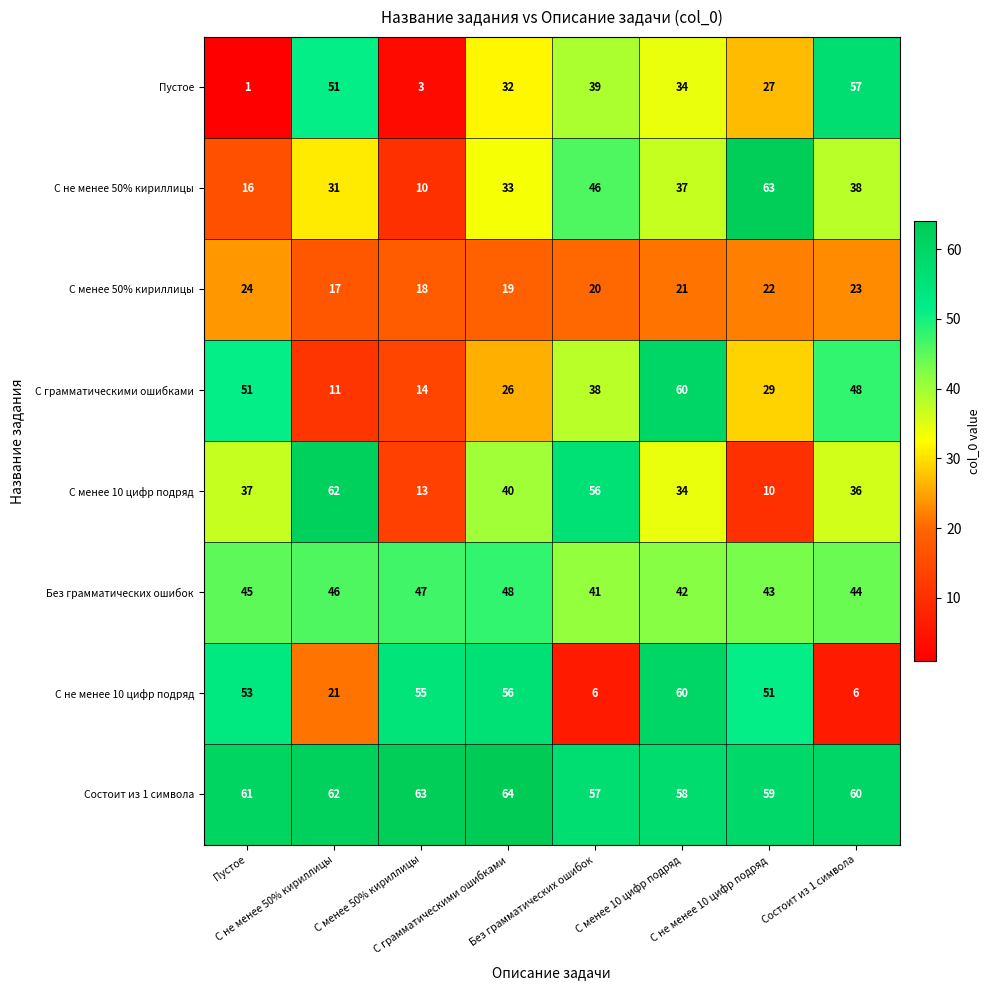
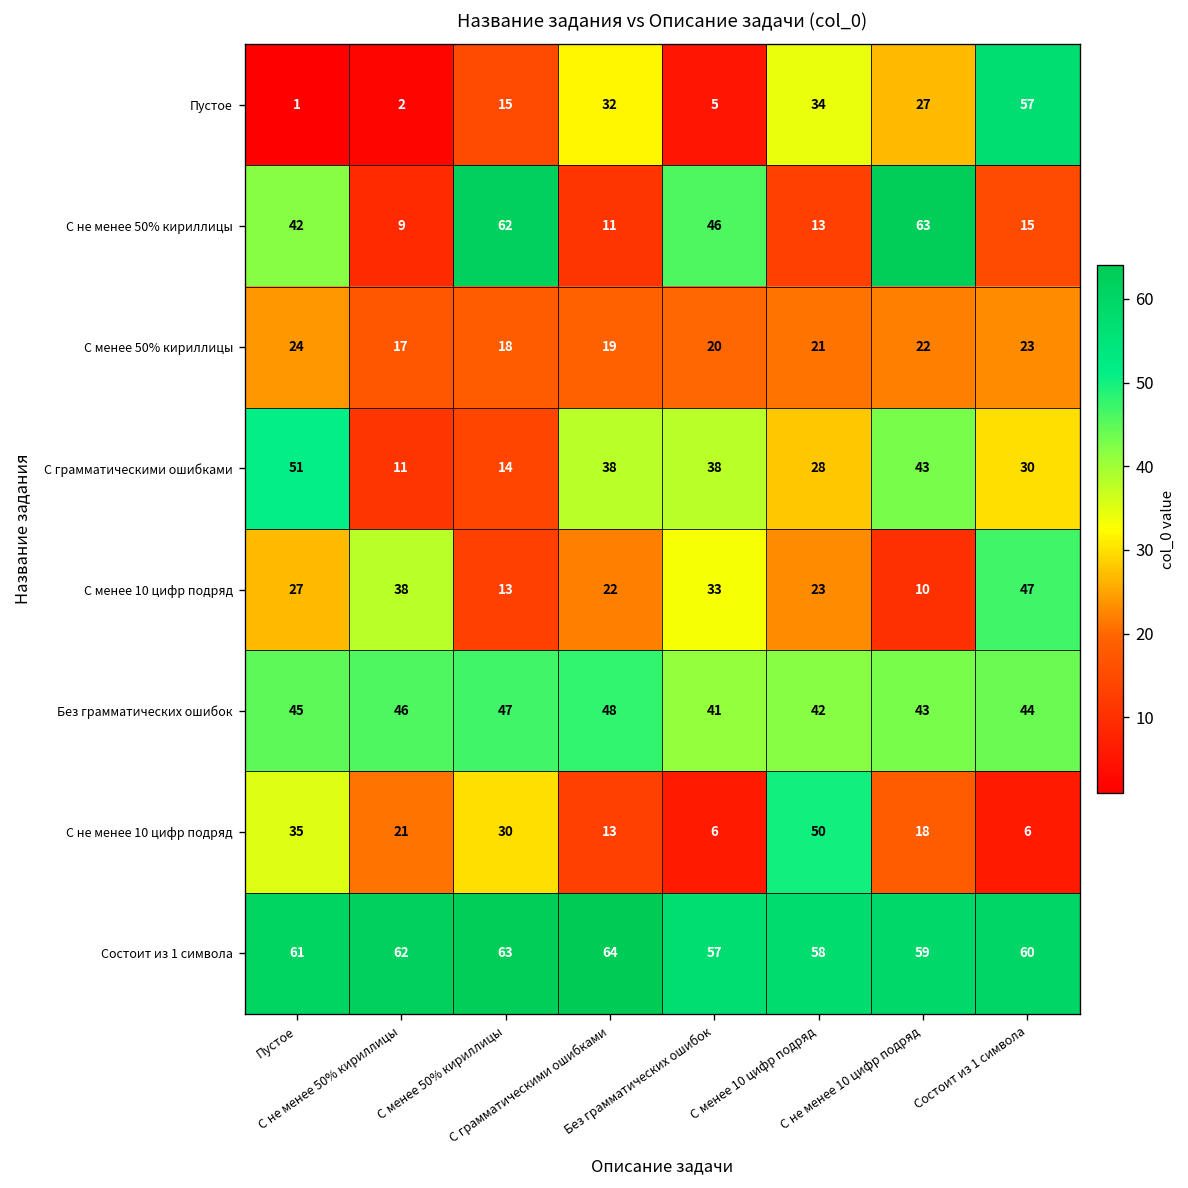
  {
    "Пустое": {
      "Пустое": 1,
-     "С не менее 50% кириллицы": 51,
-     "С менее 50% кириллицы": 3,
+     "С не менее 50% кириллицы": 2,
+     "С менее 50% кириллицы": 15,
      "С грамматическими ошибками": 32,
-     "Без грамматических ошибок": 39,
+     "Без грамматических ошибок": 5,
      "С менее 10 цифр подряд": 34,
      "С не менее 10 цифр подряд": 27,
      "Состоит из 1 символа": 57
    },
    "С не менее 50% кириллицы": {
-     "Пустое": 16,
-     "С не менее 50% кириллицы": 31,
-     "С менее 50% кириллицы": 10,
-     "С грамматическими ошибками": 33,
+     "Пустое": 42,
+     "С не менее 50% кириллицы": 9,
+     "С менее 50% кириллицы": 62,
+     "С грамматическими ошибками": 11,
      "Без грамматических ошибок": 46,
-     "С менее 10 цифр подряд": 37,
+     "С менее 10 цифр подряд": 13,
      "С не менее 10 цифр подряд": 63,
-     "Состоит из 1 символа": 38
+     "Состоит из 1 символа": 15
    },
    "С менее 50% кириллицы": {
      "Пустое": 24,
      "С не менее 50% кириллицы": 17,
      "С менее 50% кириллицы": 18,
      "С грамматическими ошибками": 19,
      "Без грамматических ошибок": 20,
      "С менее 10 цифр подряд": 21,
      "С не менее 10 цифр подряд": 22,
      "Состоит из 1 символа": 23
    },
    "С грамматическими ошибками": {
      "Пустое": 51,
      "С не менее 50% кириллицы": 11,
      "С менее 50% кириллицы": 14,
-     "С грамматическими ошибками": 26,
+     "С грамматическими ошибками": 38,
      "Без грамматических ошибок": 38,
-     "С менее 10 цифр подряд": 60,
-     "С не менее 10 цифр подряд": 29,
-     "Состоит из 1 символа": 48
+     "С менее 10 цифр подряд": 28,
+     "С не менее 10 цифр подряд": 43,
+     "Состоит из 1 символа": 30
    },
    "С менее 10 цифр подряд": {
-     "Пустое": 37,
-     "С не менее 50% кириллицы": 62,
+     "Пустое": 27,
+     "С не менее 50% кириллицы": 38,
      "С менее 50% кириллицы": 13,
-     "С грамматическими ошибками": 40,
-     "Без грамматических ошибок": 56,
-     "С менее 10 цифр подряд": 34,
+     "С грамматическими ошибками": 22,
+     "Без грамматических ошибок": 33,
+     "С менее 10 цифр подряд": 23,
      "С не менее 10 цифр подряд": 10,
-     "Состоит из 1 символа": 36
+     "Состоит из 1 символа": 47
    },
    "Без грамматических ошибок": {
      "Пустое": 45,
      "С не менее 50% кириллицы": 46,
      "С менее 50% кириллицы": 47,
      "С грамматическими ошибками": 48,
      "Без грамматических ошибок": 41,
      "С менее 10 цифр подряд": 42,
      "С не менее 10 цифр подряд": 43,
      "Состоит из 1 символа": 44
    },
    "С не менее 10 цифр подряд": {
-     "Пустое": 53,
+     "Пустое": 35,
      "С не менее 50% кириллицы": 21,
-     "С менее 50% кириллицы": 55,
-     "С грамматическими ошибками": 56,
+     "С менее 50% кириллицы": 30,
+     "С грамматическими ошибками": 13,
      "Без грамматических ошибок": 6,
-     "С менее 10 цифр подряд": 60,
-     "С не менее 10 цифр подряд": 51,
+     "С менее 10 цифр подряд": 50,
+     "С не менее 10 цифр подряд": 18,
      "Состоит из 1 символа": 6
    },
    "Состоит из 1 символа": {
      "Пустое": 61,
      "С не менее 50% кириллицы": 62,
      "С менее 50% кириллицы": 63,
      "С грамматическими ошибками": 64,
      "Без грамматических ошибок": 57,
      "С менее 10 цифр подряд": 58,
      "С не менее 10 цифр подряд": 59,
      "Состоит из 1 символа": 60
    }
  }
